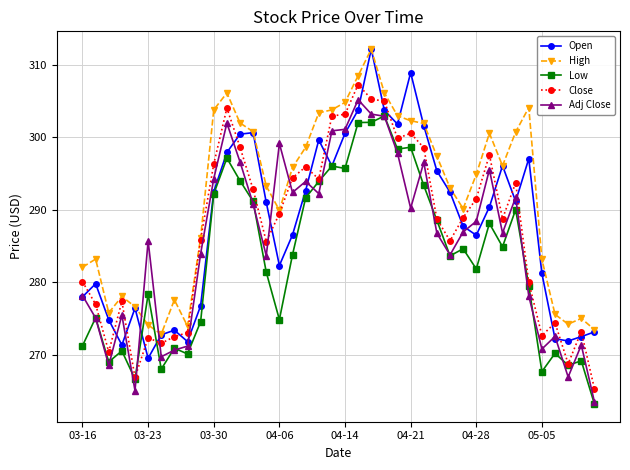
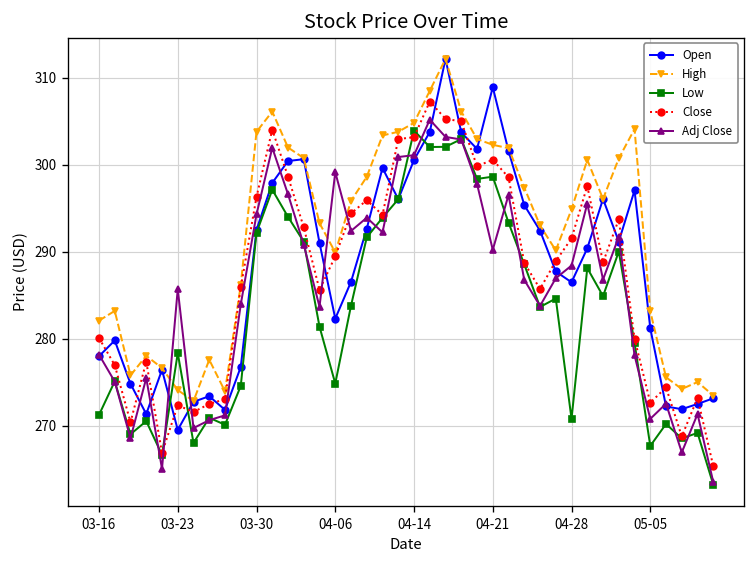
  {
    "Open": {
      "03-23": 270,
      "04-06": 282,
      "04-14": 301,
      "04-21": 309,
      "04-28": 286,
      "05-05": 281
    },
    "High": {
      "03-16": 282,
      "03-23": 274,
      "03-30": 304,
      "04-06": 290,
      "04-14": 305,
      "04-21": 302,
      "04-28": 295,
      "05-05": 283
    },
    "Low": {
      "03-16": 271,
      "03-23": 278,
      "04-06": 275,
-     "04-14": 296,
+     "04-14": 304,
      "04-21": 299,
-     "04-28": 282,
+     "04-28": 271,
      "05-05": 268
    },
    "Close": {
      "03-16": 280,
      "03-23": 272,
      "03-30": 296,
      "04-06": 289,
      "04-14": 303,
      "04-21": 301,
      "04-28": 292,
      "05-05": 273
    },
    "Adj Close": {
      "03-23": 286,
      "03-30": 294,
      "04-06": 299,
      "04-14": 301,
      "04-21": 290,
      "04-28": 288,
      "05-05": 271
    }
  }
